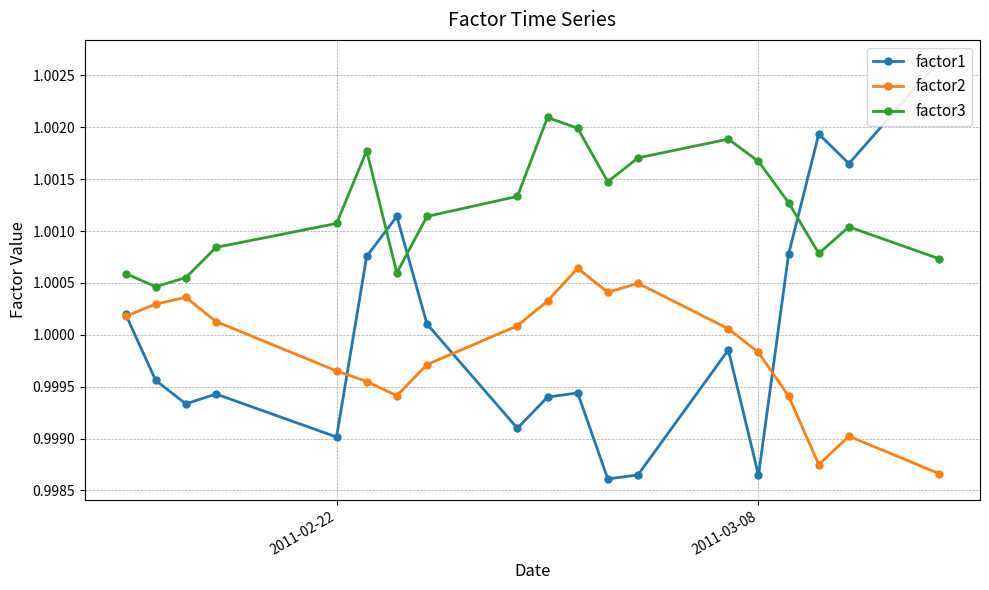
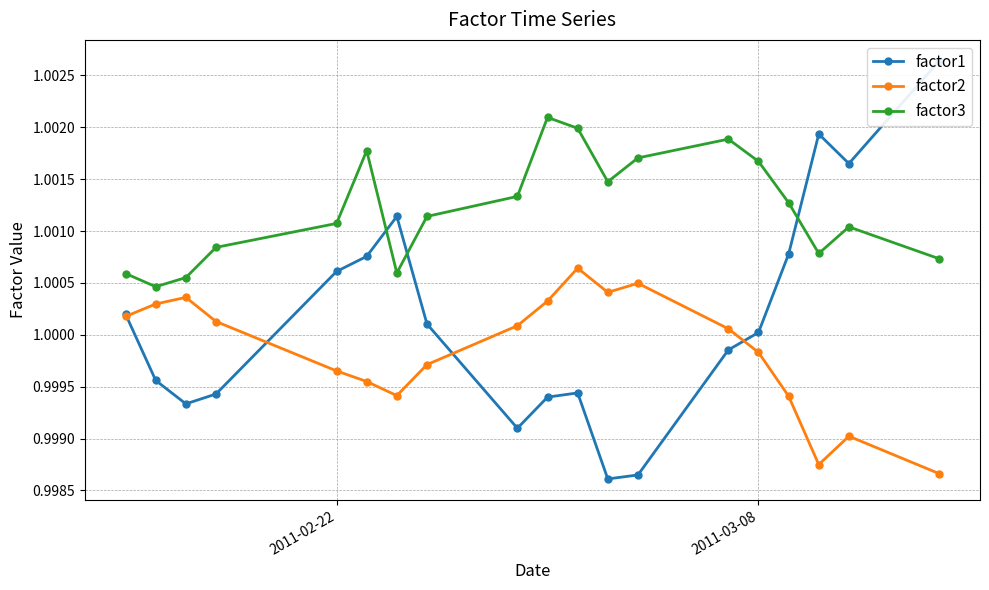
  {
    "factor1": {
-     "2011-02-22": 0.99901,
-     "2011-03-08": 0.99864
+     "2011-02-22": 1.00061,
+     "2011-03-08": 1.00002
    },
    "factor2": {
      "2011-02-22": 0.99965,
      "2011-03-08": 0.99983
    },
    "factor3": {
      "2011-02-22": 1.00107,
      "2011-03-08": 1.00167
    }
  }
